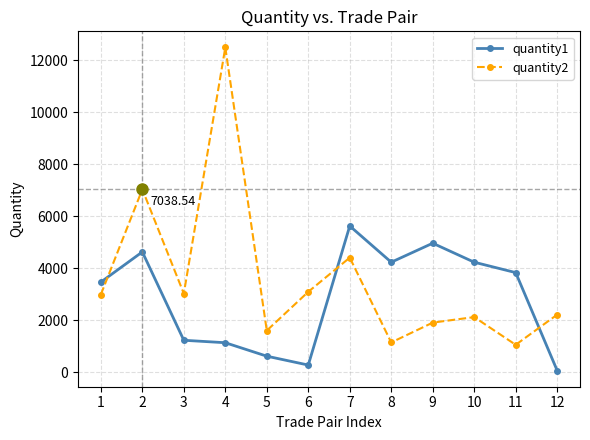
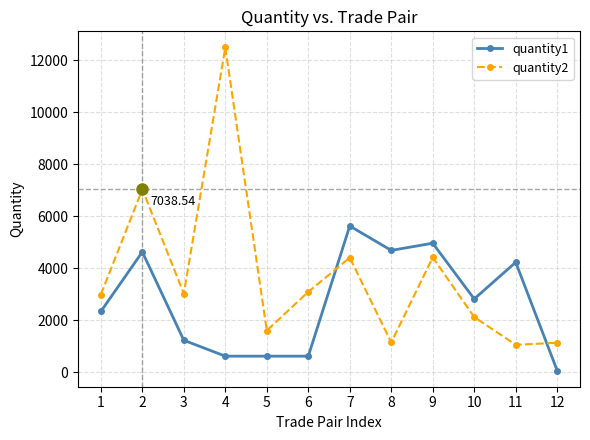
  {
    "quantity1": {
-     "1": 3500,
+     "1": 2300,
      "2": 4600,
      "3": 1200,
-     "4": 1100,
+     "4": 600,
      "5": 600,
-     "6": 300,
+     "6": 600,
      "7": 5600,
-     "8": 4200,
+     "8": 4700,
      "9": 5000,
-     "10": 4200,
-     "11": 3800,
+     "10": 2800,
+     "11": 4200,
      "12": 100
    },
    "quantity2": {
      "1": 3000,
      "3": 3000,
      "4": 12500,
      "5": 1600,
      "6": 3100,
      "7": 4400,
      "8": 1200,
-     "9": 1900,
+     "9": 4400,
      "10": 2100,
      "11": 1100,
-     "12": 2200
+     "12": 1100
    }
  }
